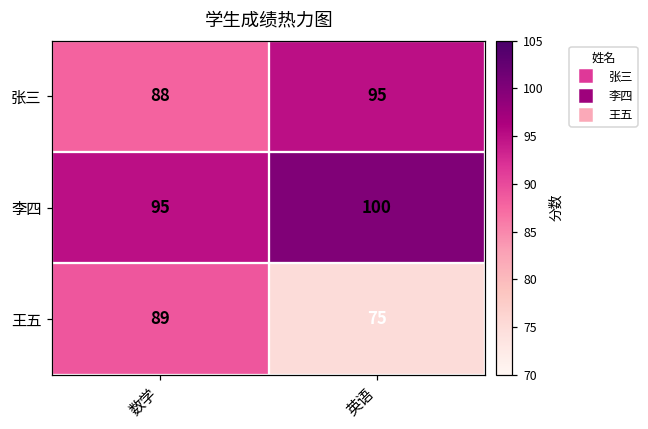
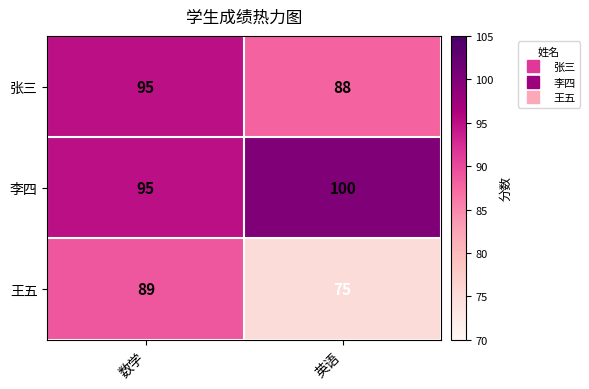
  {
    "张三": {
-     "数学": 88,
-     "英语": 95
+     "数学": 95,
+     "英语": 88
    },
    "李四": {
      "数学": 95,
      "英语": 100
    },
    "王五": {
      "数学": 89
    }
  }
